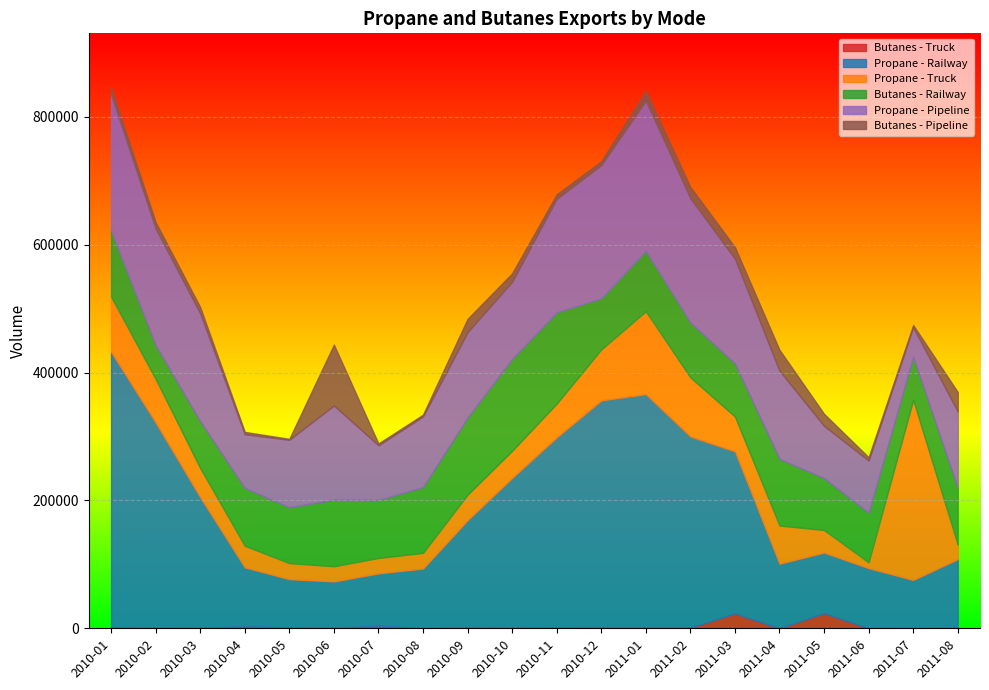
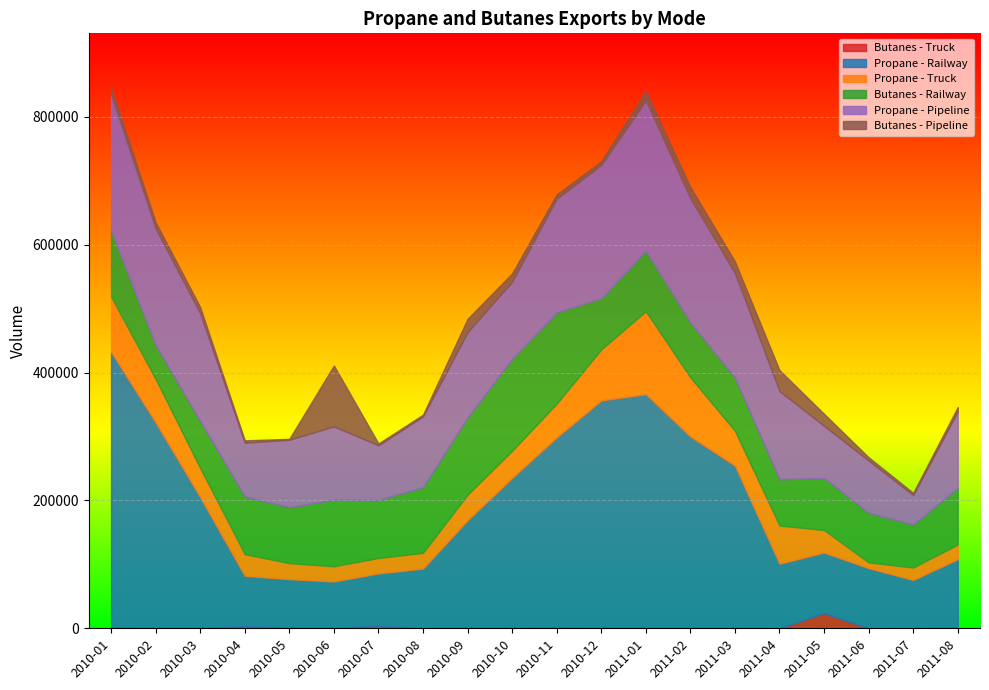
  {
    "Butanes - Truck": {
      "2010-07": 0,
-     "2011-03": 20000,
+     "2011-03": 0,
      "2011-04": 0,
      "2011-05": 20000
    },
    "Propane - Railway": {
      "2010-01": 430000,
      "2010-02": 320000,
      "2010-03": 200000,
-     "2010-04": 90000,
+     "2010-04": 80000,
      "2010-05": 80000,
      "2010-06": 70000,
      "2010-07": 80000,
      "2010-08": 90000,
      "2010-09": 170000,
      "2010-10": 230000,
      "2010-11": 300000,
      "2010-12": 360000,
      "2011-01": 370000,
      "2011-02": 300000,
      "2011-03": 250000,
      "2011-04": 100000,
      "2011-05": 90000,
      "2011-06": 90000,
      "2011-07": 80000,
      "2011-08": 110000
    },
    "Propane - Truck": {
      "2010-01": 90000,
      "2010-02": 70000,
      "2010-03": 50000,
      "2010-04": 30000,
      "2010-05": 20000,
      "2010-06": 20000,
      "2010-07": 20000,
      "2010-08": 20000,
      "2010-09": 40000,
      "2010-10": 40000,
      "2010-11": 50000,
      "2010-12": 80000,
      "2011-01": 130000,
      "2011-02": 90000,
      "2011-03": 50000,
      "2011-04": 60000,
      "2011-05": 40000,
      "2011-06": 10000,
-     "2011-07": 280000,
+     "2011-07": 20000,
      "2011-08": 20000
    },
    "Butanes - Railway": {
      "2010-01": 100000,
      "2010-02": 50000,
      "2010-03": 70000,
      "2010-04": 90000,
      "2010-05": 90000,
      "2010-06": 100000,
      "2010-07": 90000,
      "2010-08": 100000,
      "2010-09": 120000,
      "2010-10": 140000,
      "2010-11": 140000,
      "2010-12": 80000,
      "2011-01": 90000,
      "2011-02": 90000,
      "2011-03": 80000,
-     "2011-04": 100000,
+     "2011-04": 70000,
      "2011-05": 80000,
      "2011-06": 80000,
      "2011-07": 70000,
      "2011-08": 90000
    },
    "Propane - Pipeline": {
      "2010-01": 210000,
      "2010-02": 180000,
      "2010-03": 170000,
-     "2010-06": 150000,
+     "2010-06": 110000,
      "2010-09": 130000,
      "2010-10": 120000,
      "2010-11": 180000,
      "2010-12": 210000,
      "2011-01": 230000,
      "2011-02": 190000,
      "2011-03": 160000,
      "2011-04": 140000,
      "2011-05": 80000,
      "2011-06": 80000,
      "2011-08": 120000
    },
    "Butanes - Pipeline": {
      "2010-01": 10000,
      "2010-02": 10000,
      "2010-03": 10000,
      "2010-06": 100000,
      "2010-09": 20000,
      "2010-10": 10000,
      "2010-11": 10000,
      "2010-12": 10000,
      "2011-01": 20000,
      "2011-02": 20000,
      "2011-03": 20000,
      "2011-04": 30000,
      "2011-05": 20000,
      "2011-06": 10000,
-     "2011-08": 30000
+     "2011-08": 10000
    }
  }
